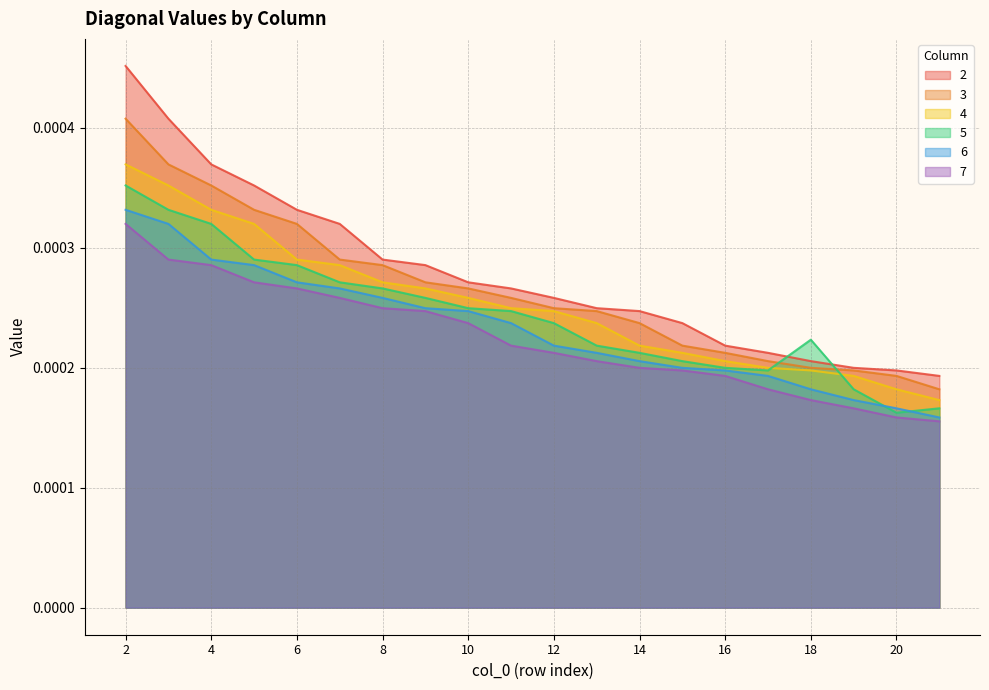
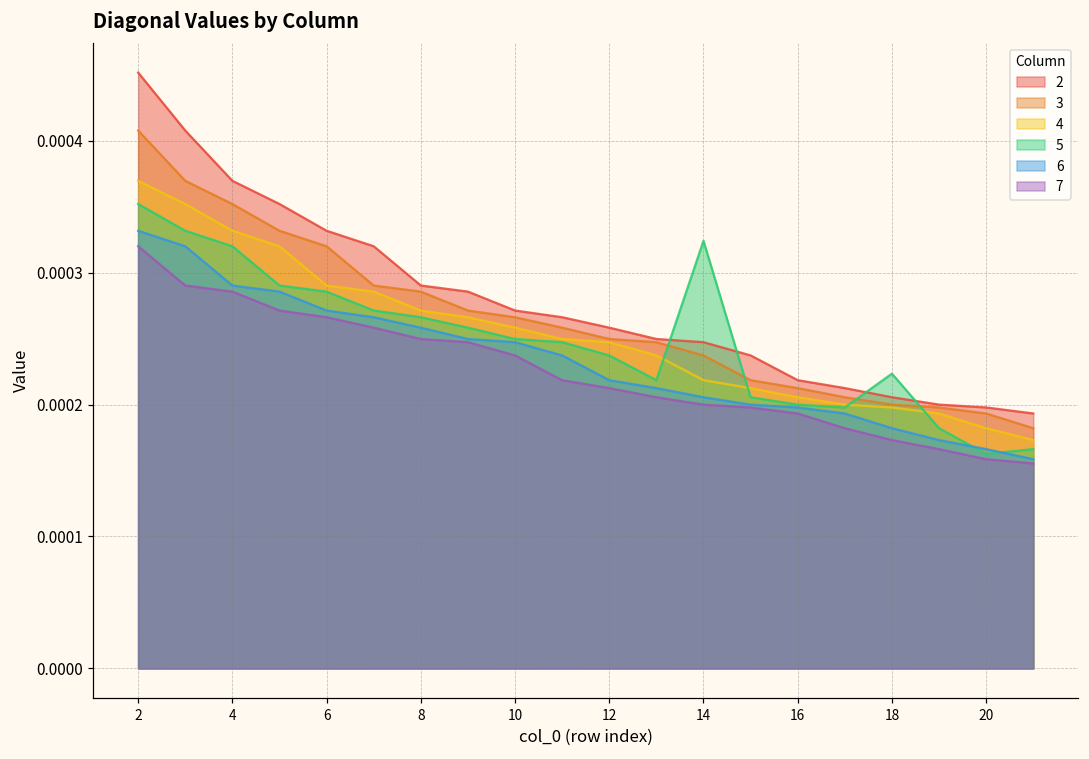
  {
    "5": {
      "2": 0.000352,
      "4": 0.000320,
      "6": 0.000286,
      "8": 0.000266,
      "10": 0.000250,
      "12": 0.000237,
-     "14": 0.000212,
+     "14": 0.000324,
      "16": 0.000200,
      "18": 0.000223,
      "20": 0.000162
    },
    "6": {
      "2": 0.000332,
      "4": 0.000290,
      "6": 0.000271,
      "8": 0.000258,
      "10": 0.000247,
      "12": 0.000218,
      "14": 0.000206,
      "16": 0.000198,
      "18": 0.000182,
      "20": 0.000166
    },
    "7": {
      "2": 0.000320,
      "4": 0.000286,
      "6": 0.000266,
      "8": 0.000250,
      "10": 0.000237,
      "12": 0.000212,
      "14": 0.000200,
      "16": 0.000193,
      "18": 0.000173,
      "20": 0.000159
    }
  }
